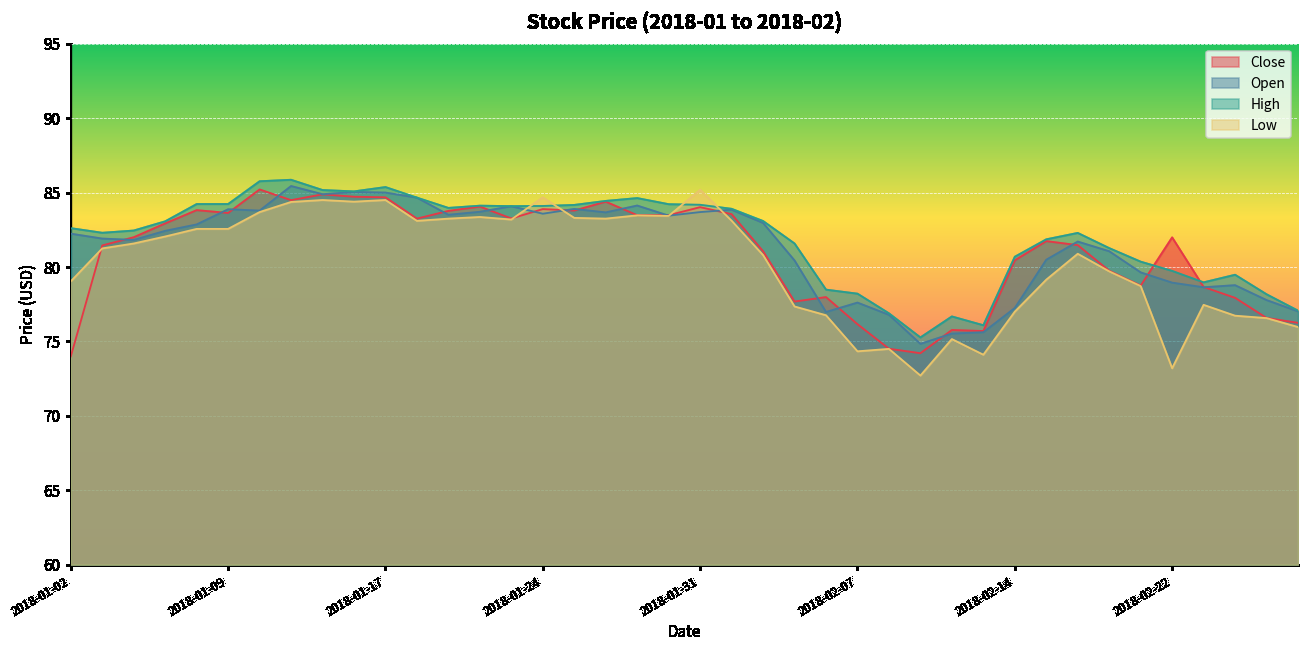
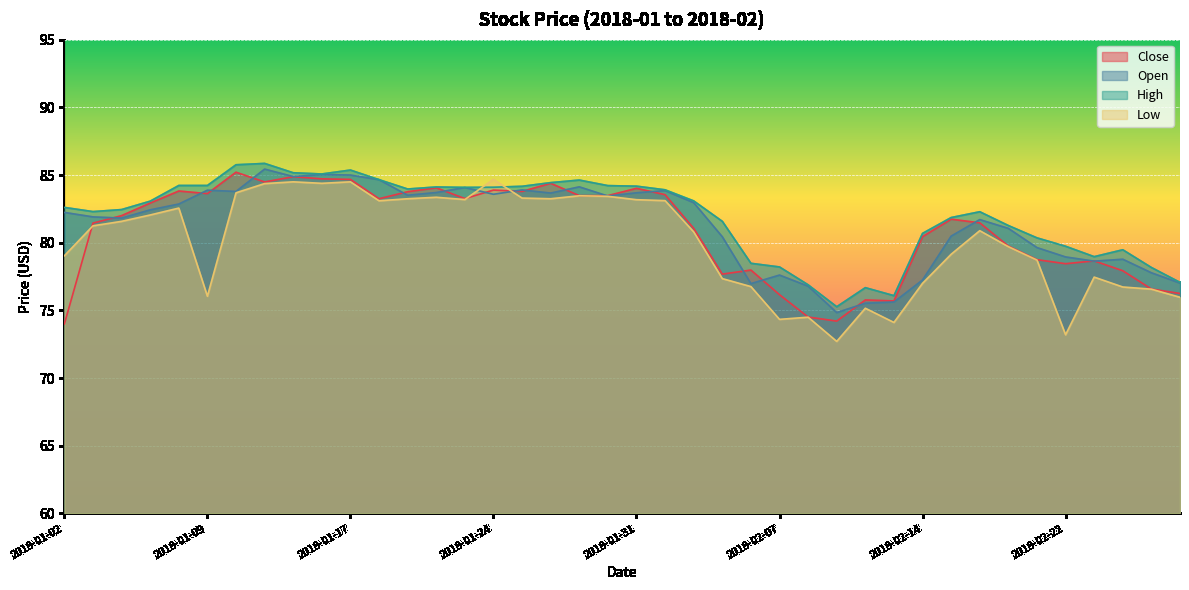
  {
    "Close": {
      "2018-01-02": 74.0,
      "2018-01-09": 83.6,
      "2018-01-24": 83.9,
      "2018-02-07": 76.2,
      "2018-02-14": 80.4,
-     "2018-02-22": 82.0
+     "2018-02-22": 78.4
    },
    "Low": {
      "2018-01-02": 79.0,
-     "2018-01-09": 82.6,
+     "2018-01-09": 76.0,
      "2018-01-24": 84.7,
-     "2018-01-31": 85.2,
+     "2018-01-31": 83.2,
      "2018-02-07": 74.3,
      "2018-02-14": 77.0,
      "2018-02-22": 73.2
    }
  }
